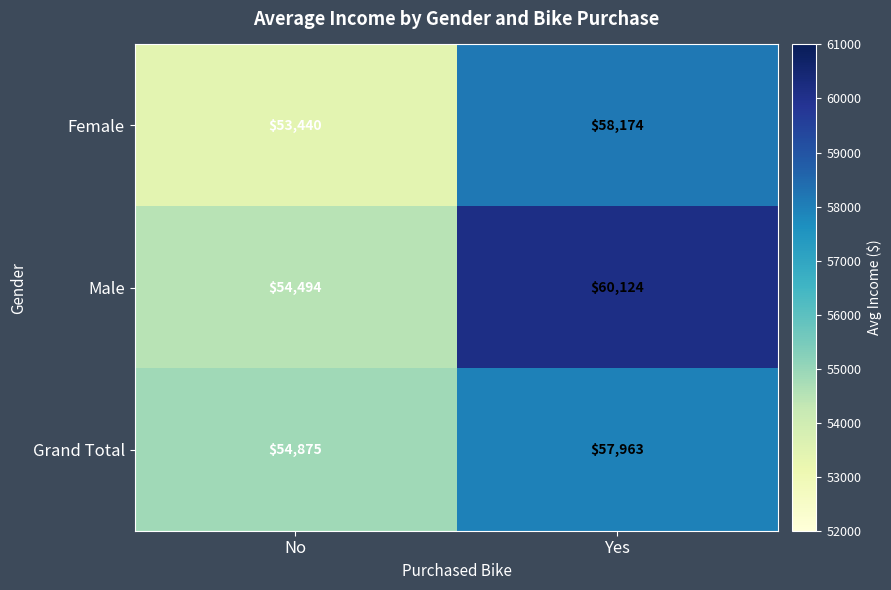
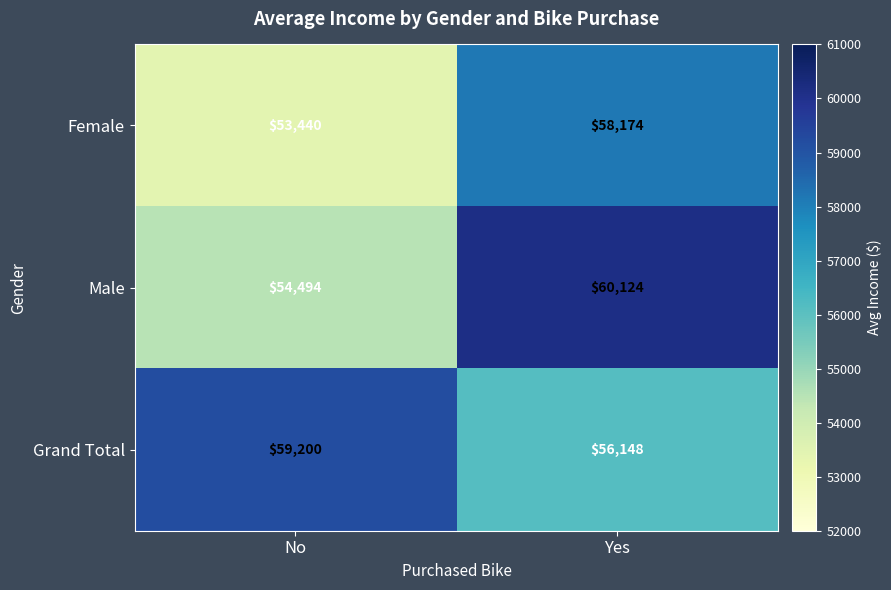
  {
    "Female": {
      "No": "$53,440",
      "Yes": "$58,174"
    },
    "Male": {
      "No": "$54,494",
      "Yes": "$60,124"
    },
    "Grand Total": {
-     "No": "$54,875",
-     "Yes": "$57,963"
+     "No": "$59,200",
+     "Yes": "$56,148"
    }
  }
